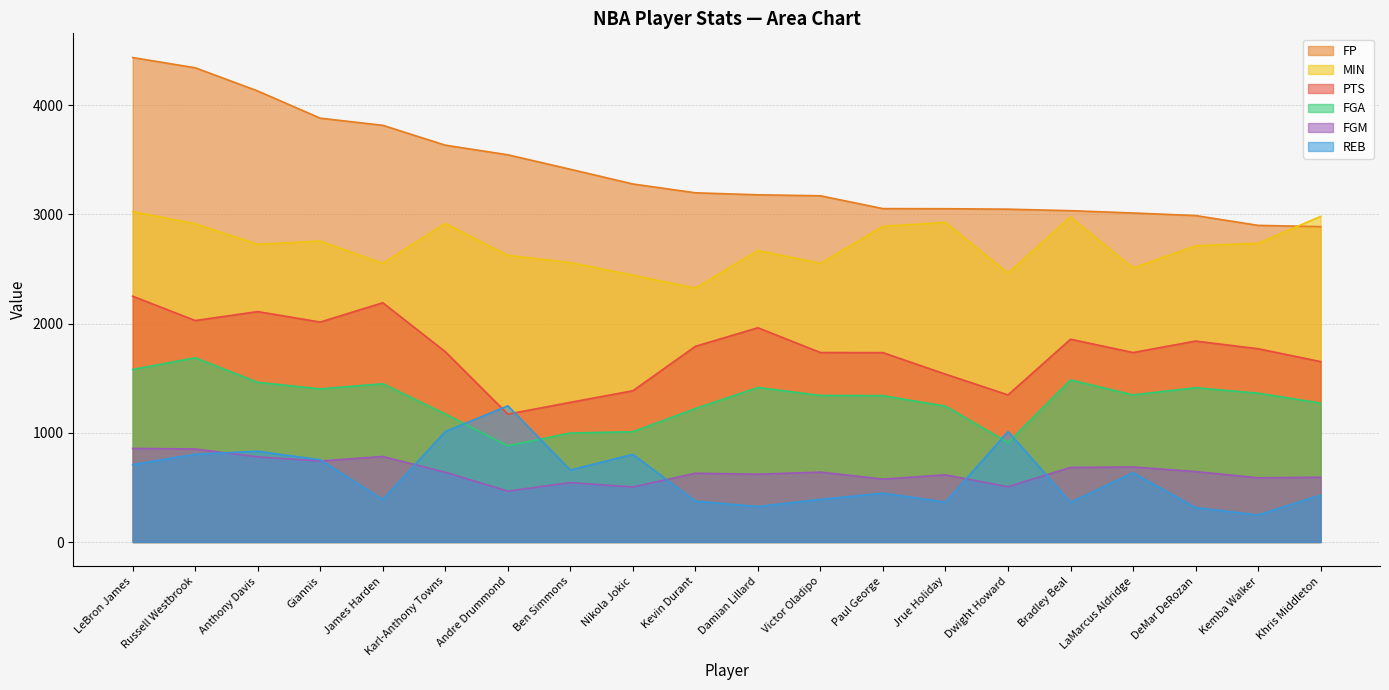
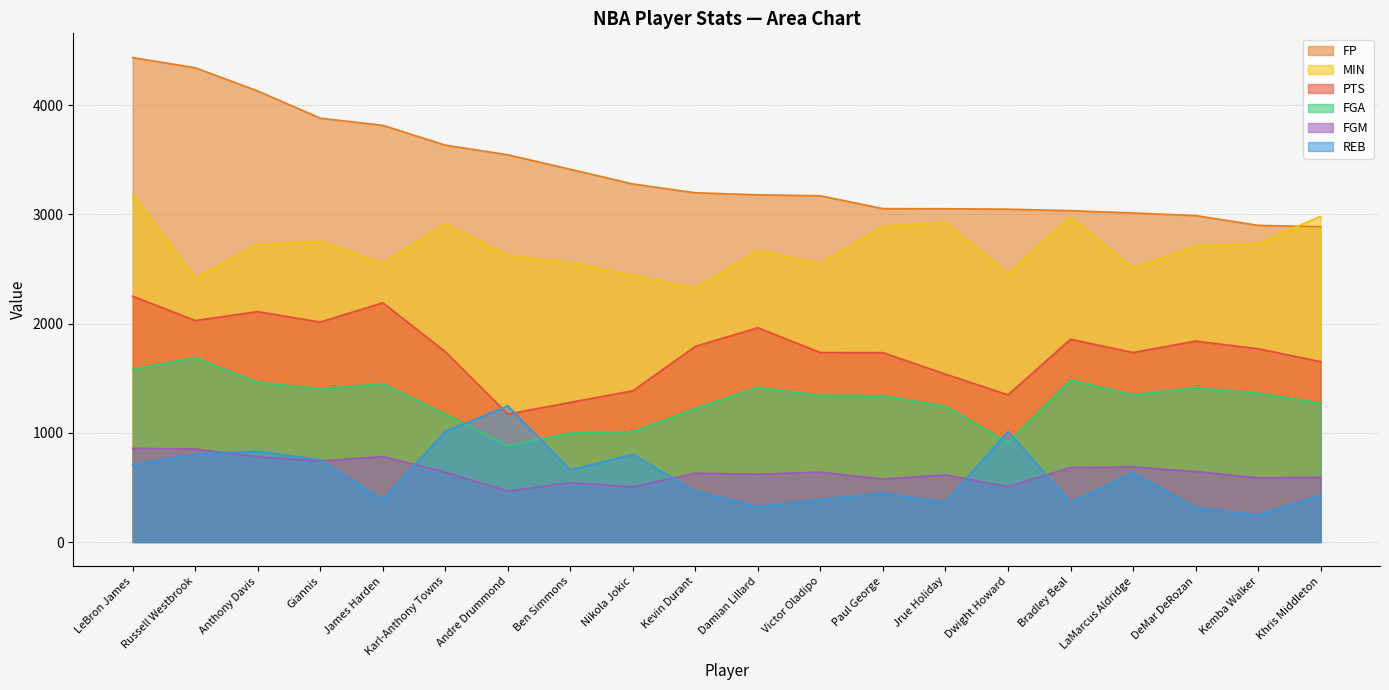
  {
    "MIN": {
-     "LeBron James": 3030,
-     "Russell Westbrook": 2910,
+     "LeBron James": 3180,
+     "Russell Westbrook": 2420,
      "Anthony Davis": 2730,
      "Giannis": 2760,
      "James Harden": 2550,
      "Karl-Anthony Towns": 2920,
      "Andre Drummond": 2630,
      "Ben Simmons": 2560,
      "Nikola Jokic": 2440,
      "Kevin Durant": 2330,
      "Damian Lillard": 2670,
      "Victor Oladipo": 2550,
      "Paul George": 2890,
      "Jrue Holiday": 2930,
      "Dwight Howard": 2460,
      "Bradley Beal": 2980,
      "LaMarcus Aldridge": 2510,
      "DeMar DeRozan": 2710,
      "Kemba Walker": 2740,
      "Khris Middleton": 2980
    },
    "FGA": {
      "LeBron James": 1580,
      "Russell Westbrook": 1690,
      "Anthony Davis": 1460,
      "Giannis": 1400,
      "James Harden": 1450,
      "Karl-Anthony Towns": 1170,
      "Andre Drummond": 880,
      "Ben Simmons": 1000,
      "Nikola Jokic": 1010,
      "Kevin Durant": 1220,
      "Damian Lillard": 1420,
      "Victor Oladipo": 1340,
      "Paul George": 1340,
      "Jrue Holiday": 1240,
      "Dwight Howard": 910,
      "Bradley Beal": 1480,
      "LaMarcus Aldridge": 1350,
      "DeMar DeRozan": 1410,
      "Kemba Walker": 1360,
      "Khris Middleton": 1270
    },
    "FGM": {
      "LeBron James": 860,
      "Russell Westbrook": 850,
      "Anthony Davis": 780,
      "James Harden": 780,
      "Karl-Anthony Towns": 640,
      "Andre Drummond": 470,
      "Ben Simmons": 540,
      "Nikola Jokic": 500,
      "Kevin Durant": 630,
      "Damian Lillard": 620,
      "Victor Oladipo": 640,
      "Paul George": 580,
      "Jrue Holiday": 620,
      "Dwight Howard": 510,
      "Bradley Beal": 680,
      "LaMarcus Aldridge": 690,
      "DeMar DeRozan": 650,
      "Kemba Walker": 590,
      "Khris Middleton": 590
    },
    "REB": {
      "LeBron James": 710,
      "Russell Westbrook": 800,
      "Anthony Davis": 830,
      "James Harden": 390,
      "Karl-Anthony Towns": 1010,
      "Andre Drummond": 1250,
      "Ben Simmons": 660,
      "Nikola Jokic": 800,
-     "Kevin Durant": 370,
+     "Kevin Durant": 460,
      "Damian Lillard": 330,
      "Victor Oladipo": 390,
      "Paul George": 450,
      "Jrue Holiday": 370,
      "Dwight Howard": 1010,
      "Bradley Beal": 360,
      "LaMarcus Aldridge": 640,
      "DeMar DeRozan": 320,
      "Kemba Walker": 250,
      "Khris Middleton": 430
    }
  }
